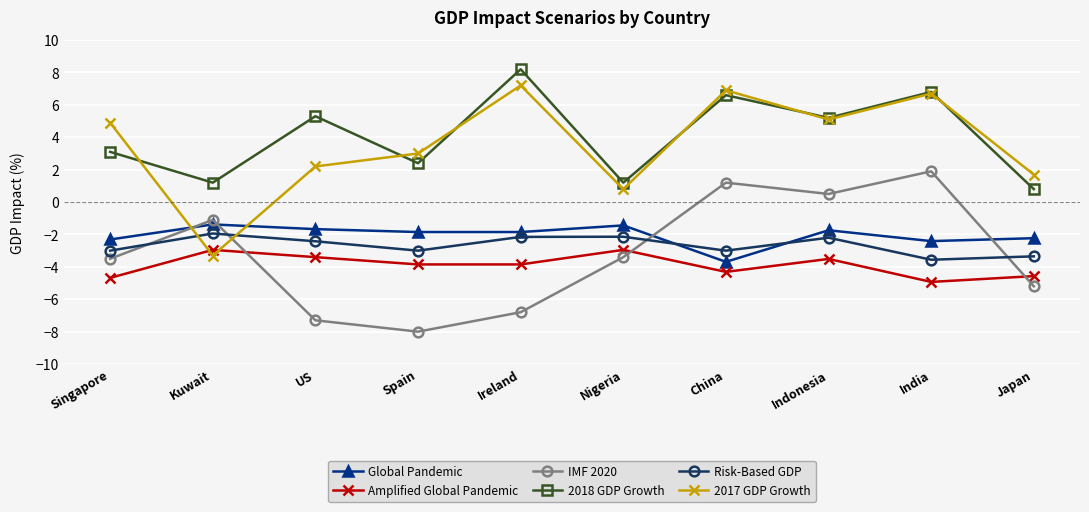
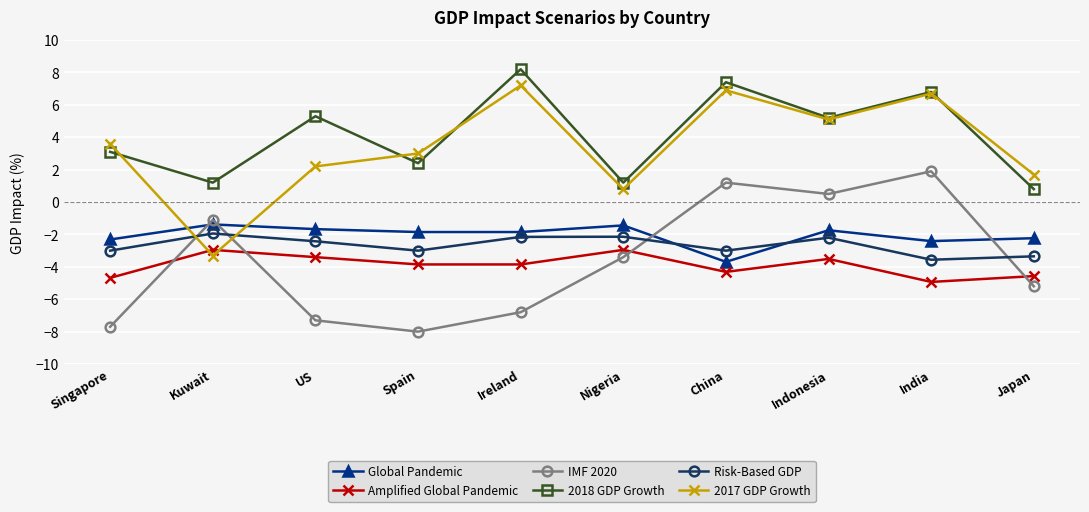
  {
    "Amplified Global Pandemic": {
      "Singapore": -4.7,
      "Kuwait": -3.0,
      "US": -3.4,
      "Spain": -3.9,
      "Ireland": -3.9,
      "Nigeria": -3.0,
      "China": -4.3,
      "Indonesia": -3.5,
      "India": -4.9,
      "Japan": -4.6
    },
    "IMF 2020": {
-     "Singapore": -3.5,
+     "Singapore": -7.7,
      "Kuwait": -1.1,
      "US": -7.3,
      "Spain": -8.0,
      "Ireland": -6.8,
      "Nigeria": -3.4,
      "China": 1.2,
      "Indonesia": 0.5,
      "India": 1.9,
      "Japan": -5.2
    },
    "2018 GDP Growth": {
      "Singapore": 3.1,
      "Kuwait": 1.2,
      "US": 5.3,
      "Spain": 2.4,
      "Ireland": 8.2,
      "Nigeria": 1.2,
-     "China": 6.6,
+     "China": 7.4,
      "Japan": 0.8
    },
    "2017 GDP Growth": {
-     "Singapore": 4.9,
+     "Singapore": 3.6,
      "Kuwait": -3.3,
      "US": 2.2,
      "Spain": 3.0,
      "Ireland": 7.2,
      "Nigeria": 0.8,
      "China": 6.9,
      "Japan": 1.7
    }
  }
